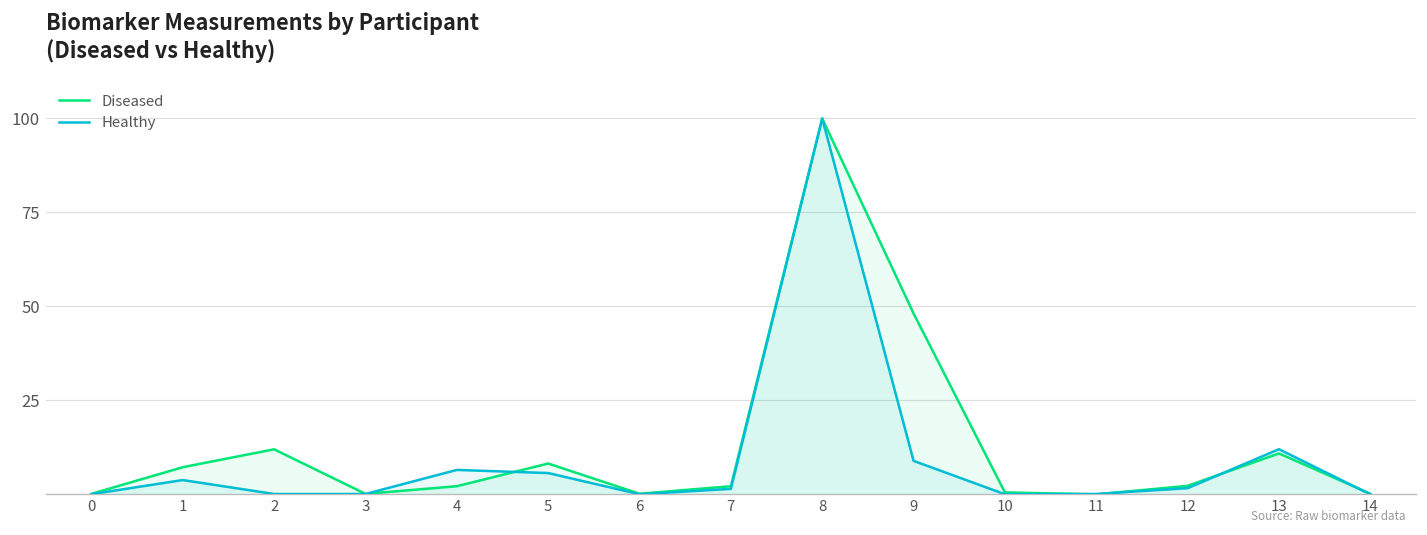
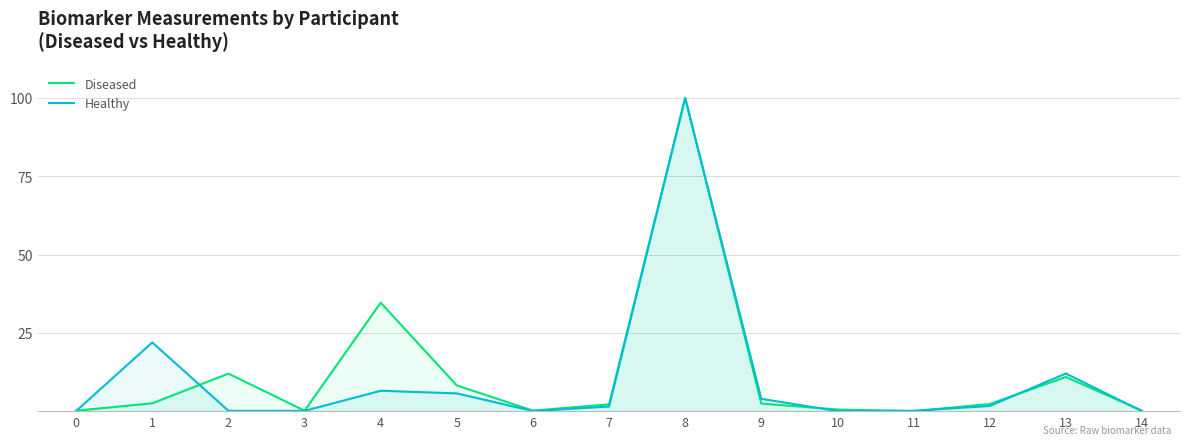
  {
    "Diseased": {
-     "1": 7,
+     "1": 3,
      "2": 12,
-     "4": 2,
+     "4": 35,
      "5": 8,
-     "9": 48,
+     "9": 2,
      "13": 11
    },
    "Healthy": {
-     "1": 4,
+     "1": 22,
      "2": 0,
      "4": 7,
      "5": 6,
-     "9": 9,
+     "9": 4,
      "13": 12
    }
  }
